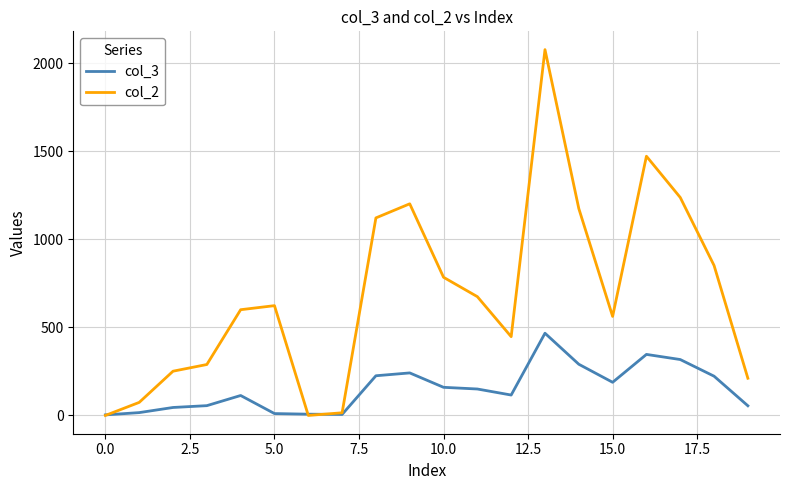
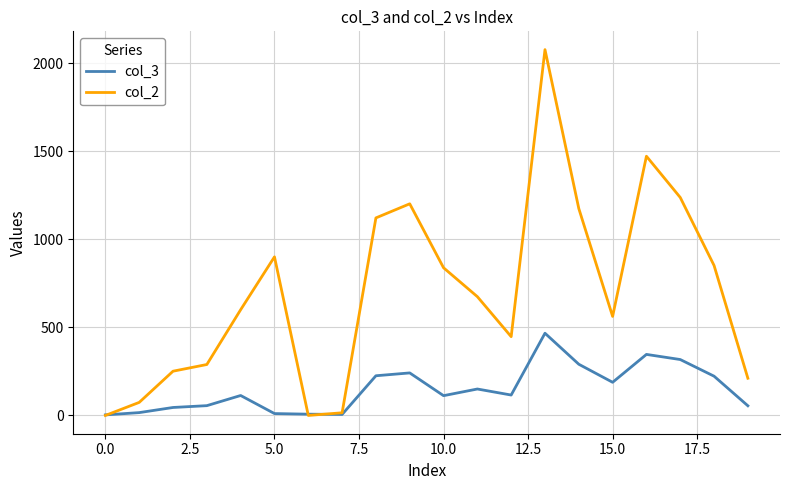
  {
    "col_3": {
      "5.0": 10,
-     "10.0": 160,
+     "10.0": 110,
      "15.0": 190
    },
    "col_2": {
-     "5.0": 620,
-     "10.0": 780,
+     "5.0": 900,
+     "10.0": 840,
      "15.0": 560
    }
  }
